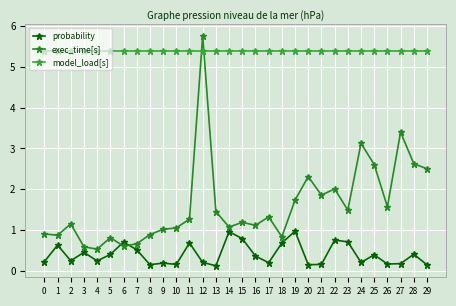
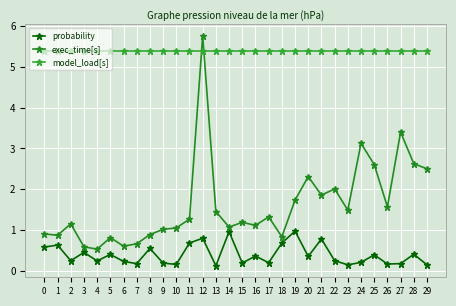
  {
    "probability": {
-     "0": 0.2,
+     "0": 0.6,
      "1": 0.6,
      "2": 0.2,
      "3": 0.5,
      "4": 0.2,
      "5": 0.4,
-     "6": 0.7,
-     "7": 0.5,
-     "8": 0.2,
+     "6": 0.2,
+     "7": 0.2,
+     "8": 0.5,
      "9": 0.2,
      "10": 0.2,
      "11": 0.7,
-     "12": 0.2,
+     "12": 0.8,
      "13": 0.1,
      "14": 1.0,
-     "15": 0.8,
+     "15": 0.2,
      "16": 0.4,
      "17": 0.2,
      "18": 0.7,
      "19": 1.0,
-     "20": 0.2,
-     "21": 0.2,
-     "22": 0.8,
-     "23": 0.7,
+     "20": 0.4,
+     "21": 0.8,
+     "22": 0.2,
+     "23": 0.1,
      "24": 0.2,
      "25": 0.4,
      "26": 0.2,
      "27": 0.2,
      "28": 0.4,
      "29": 0.1
    }
  }
